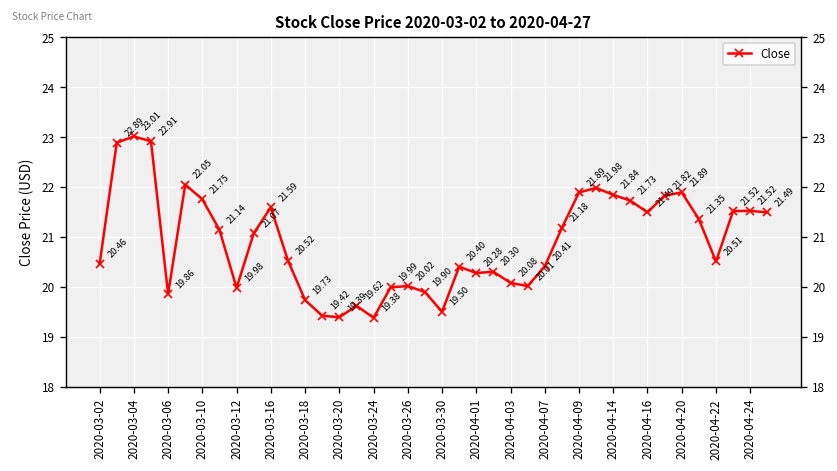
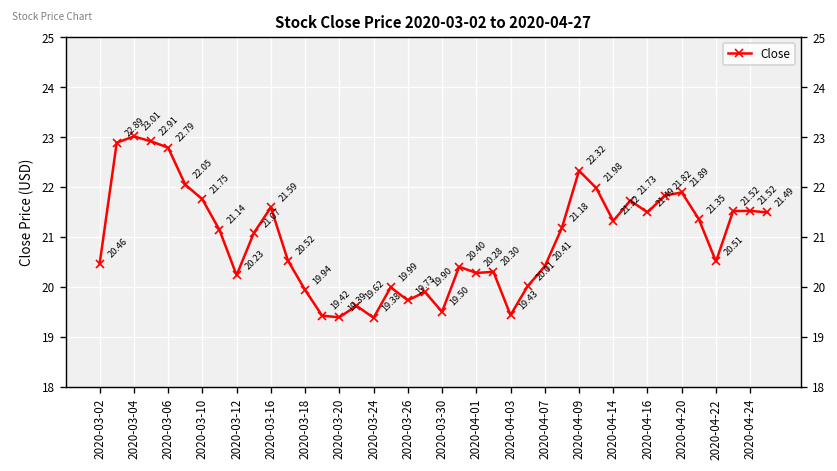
  {
    "2020-03-02": 20.46,
-   "2020-03-06": 19.86,
+   "2020-03-06": 22.79,
    "2020-03-10": 21.75,
-   "2020-03-12": 19.98,
+   "2020-03-12": 20.23,
    "2020-03-16": 21.59,
-   "2020-03-18": 19.73,
+   "2020-03-18": 19.94,
    "2020-03-24": 19.38,
-   "2020-03-26": 20.02,
+   "2020-03-26": 19.73,
    "2020-03-30": 19.50,
-   "2020-04-03": 20.08,
+   "2020-04-03": 19.43,
    "2020-04-07": 20.41,
-   "2020-04-09": 21.89,
-   "2020-04-14": 21.84,
+   "2020-04-09": 22.32,
+   "2020-04-14": 21.32,
    "2020-04-22": 20.51
  }
